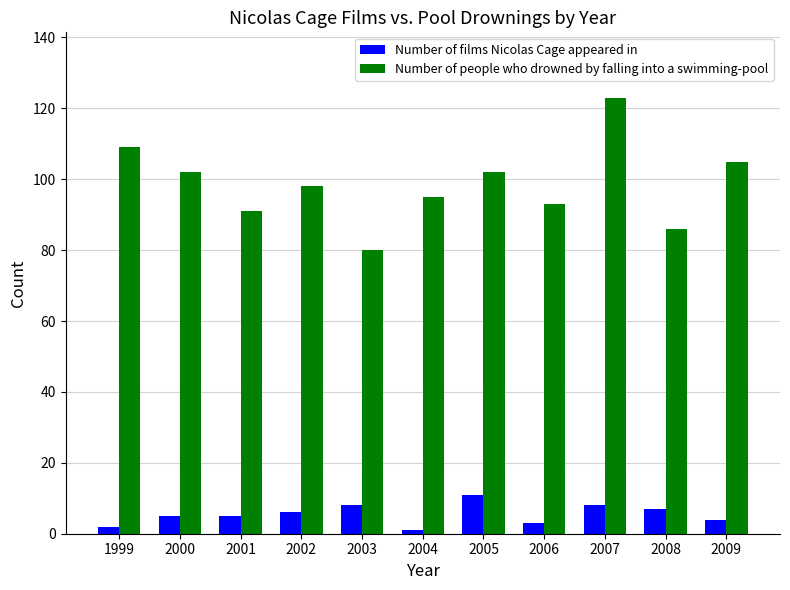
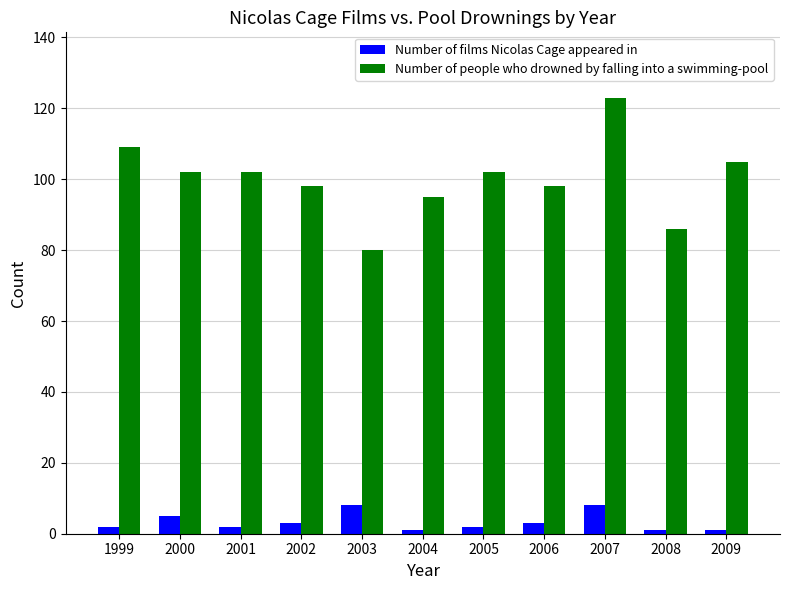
  {
    "Number of films Nicolas Cage appeared in": {
      "1999": 2,
      "2000": 5,
-     "2001": 5,
-     "2002": 6,
+     "2001": 2,
+     "2002": 3,
      "2003": 8,
      "2004": 1,
-     "2005": 11,
+     "2005": 2,
      "2006": 3,
      "2007": 8,
-     "2008": 7,
-     "2009": 4
+     "2008": 1,
+     "2009": 1
    },
    "Number of people who drowned by falling into a swimming-pool": {
      "1999": 109,
      "2000": 102,
-     "2001": 91,
+     "2001": 102,
      "2002": 98,
      "2003": 80,
      "2004": 95,
      "2005": 102,
-     "2006": 93,
+     "2006": 98,
      "2007": 123,
      "2008": 86,
      "2009": 105
    }
  }
